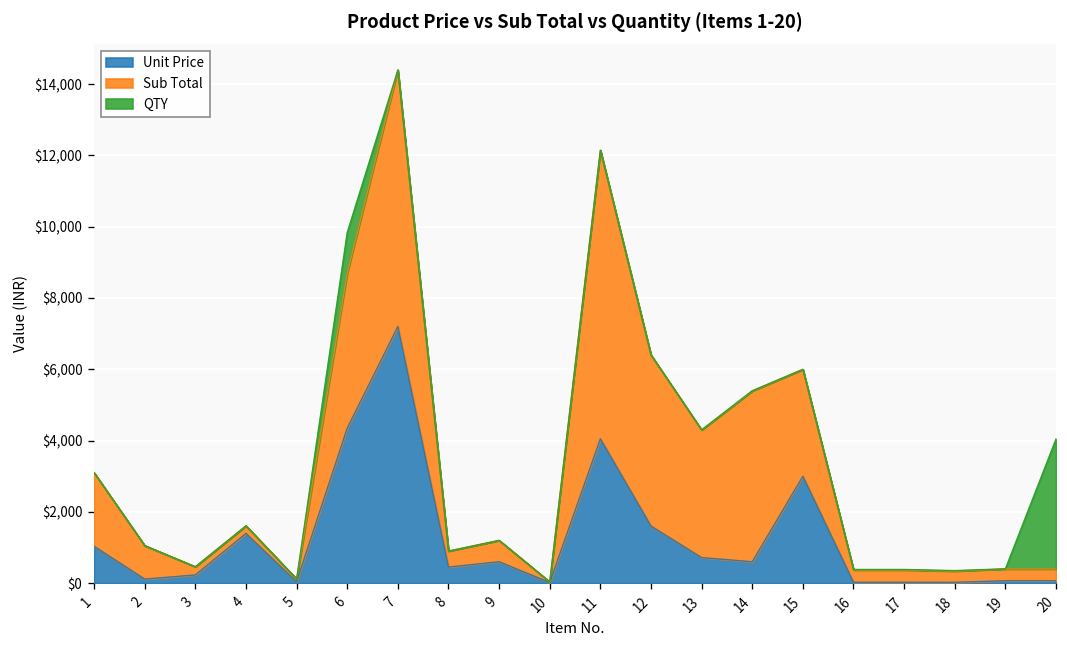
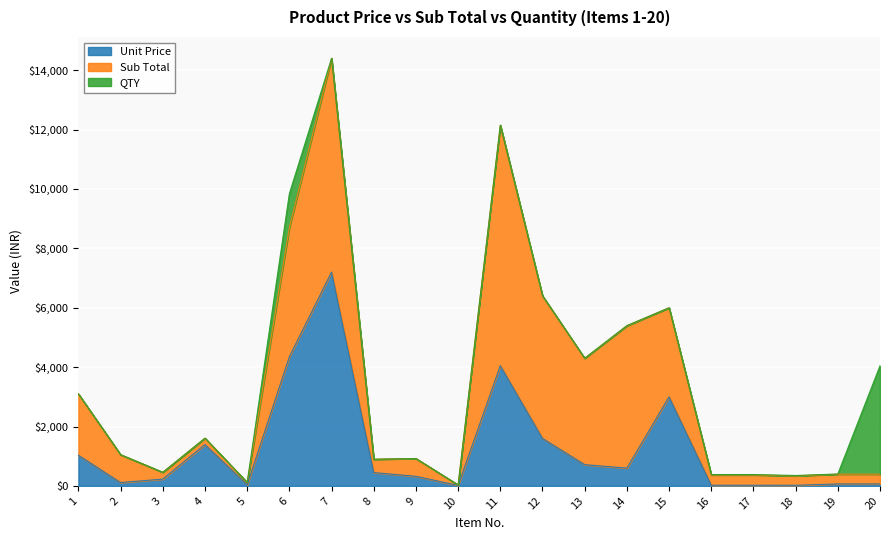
  {
    "Unit Price": {
      "1": "$1,000",
      "2": "$100",
      "3": "$200",
      "4": "$1,400",
      "6": "$4,300",
      "7": "$7,200",
      "8": "$400",
-     "9": "$600",
+     "9": "$300",
      "11": "$4,000",
      "12": "$1,600",
      "13": "$700",
      "14": "$600",
      "15": "$3,000",
      "16": "$0",
      "17": "$0",
      "18": "$0",
      "19": "$100",
      "20": "$100"
    },
    "Sub Total": {
      "6": "$4,300",
      "20": "$300"
    },
    "QTY": {
      "6": "$1,100",
      "20": "$3,700"
    }
  }
